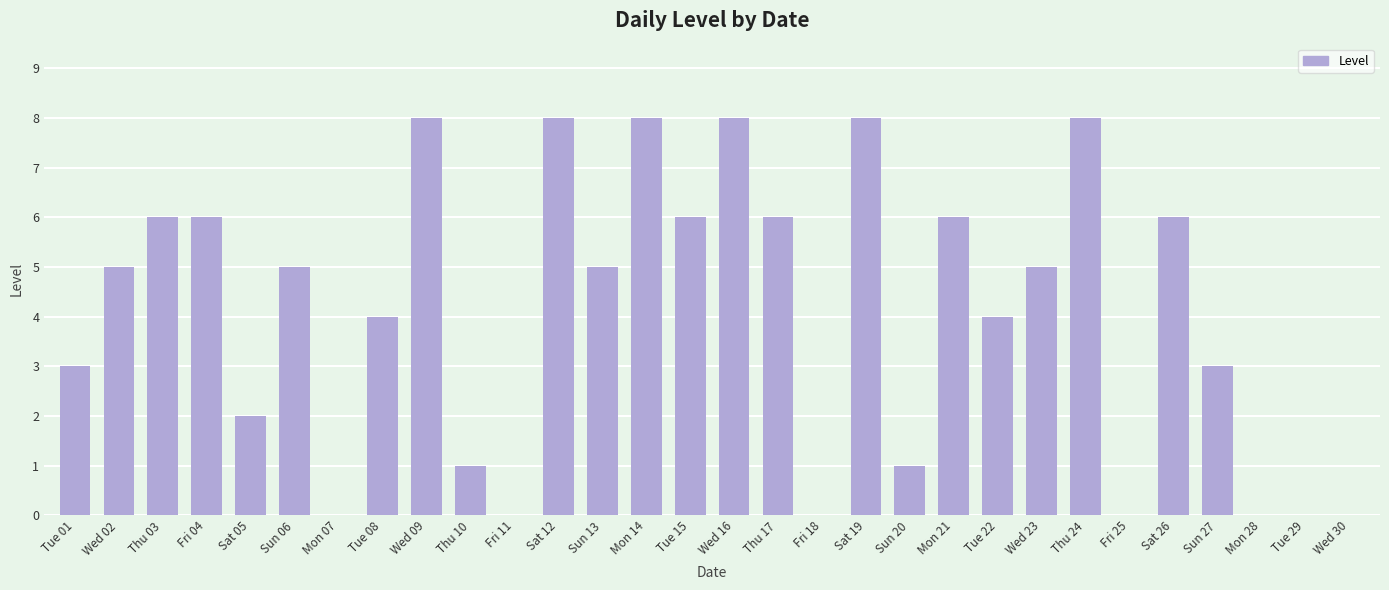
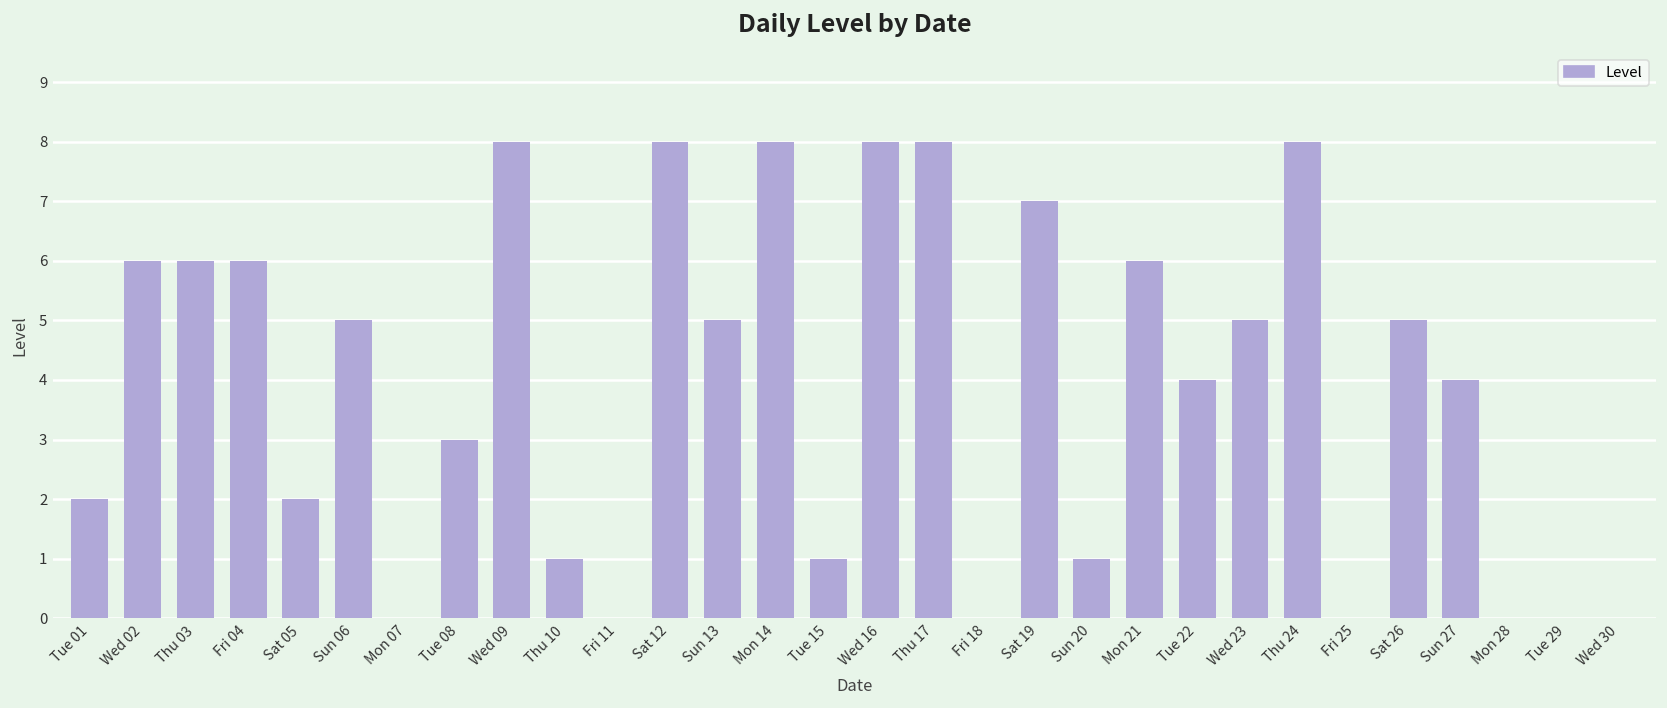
  {
-   "Tue 01": 3,
-   "Wed 02": 5,
+   "Tue 01": 2,
+   "Wed 02": 6,
    "Thu 03": 6,
    "Fri 04": 6,
    "Sat 05": 2,
    "Sun 06": 5,
    "Mon 07": 0,
-   "Tue 08": 4,
+   "Tue 08": 3,
    "Wed 09": 8,
    "Thu 10": 1,
    "Fri 11": 0,
    "Sat 12": 8,
    "Sun 13": 5,
    "Mon 14": 8,
-   "Tue 15": 6,
+   "Tue 15": 1,
    "Wed 16": 8,
-   "Thu 17": 6,
+   "Thu 17": 8,
    "Fri 18": 0,
-   "Sat 19": 8,
+   "Sat 19": 7,
    "Sun 20": 1,
    "Mon 21": 6,
    "Tue 22": 4,
    "Wed 23": 5,
    "Thu 24": 8,
    "Fri 25": 0,
-   "Sat 26": 6,
-   "Sun 27": 3,
+   "Sat 26": 5,
+   "Sun 27": 4,
    "Mon 28": 0,
    "Tue 29": 0,
    "Wed 30": 0
  }
